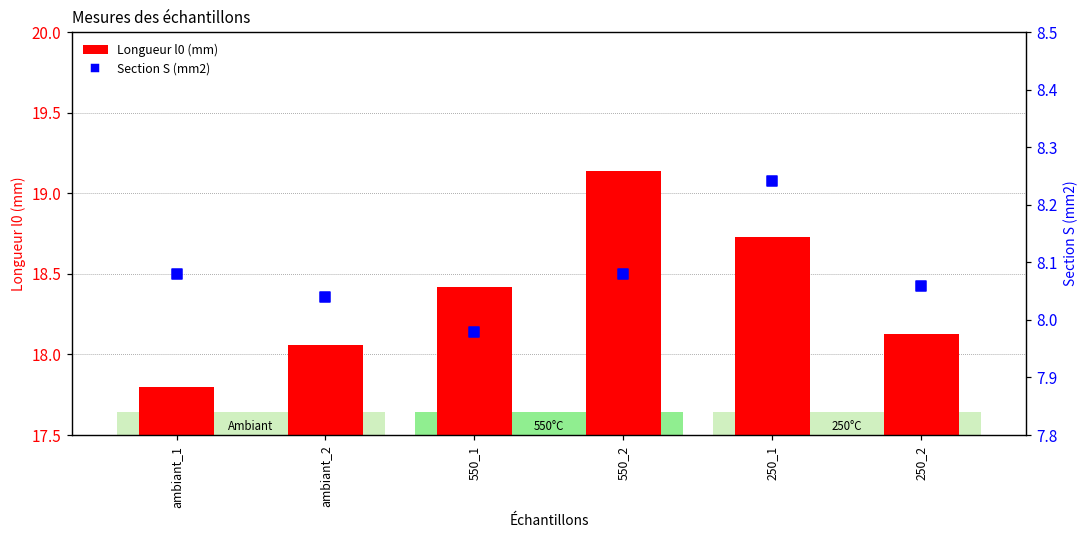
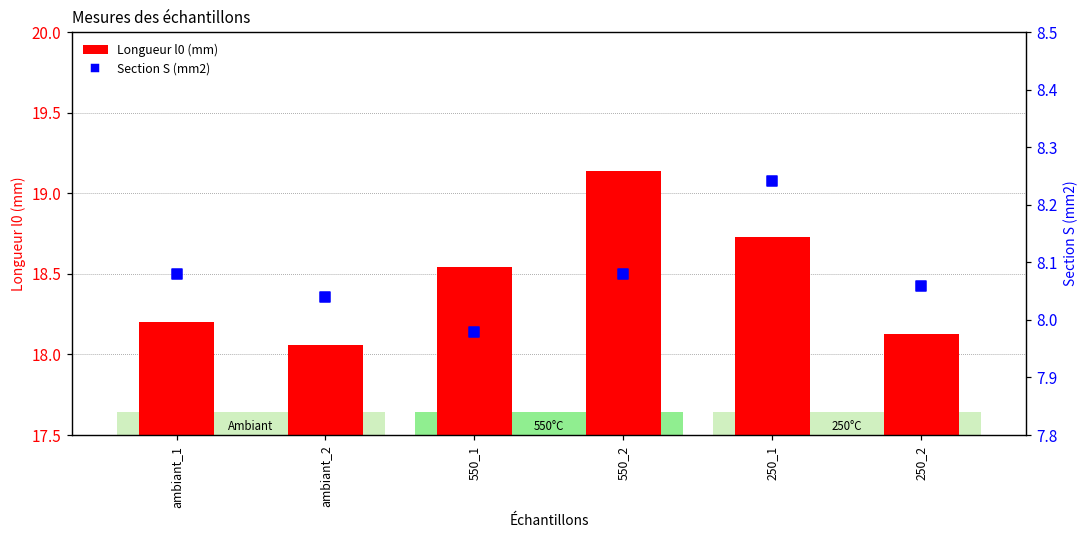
  {
    "Longueur l0 (mm)": {
-     "ambiant_1": 17.8,
+     "ambiant_1": 18.2,
      "ambiant_2": 18.06,
-     "550_1": 18.42,
+     "550_1": 18.54,
      "550_2": 19.14,
      "250_1": 18.73,
      "250_2": 18.13
    }
  }
